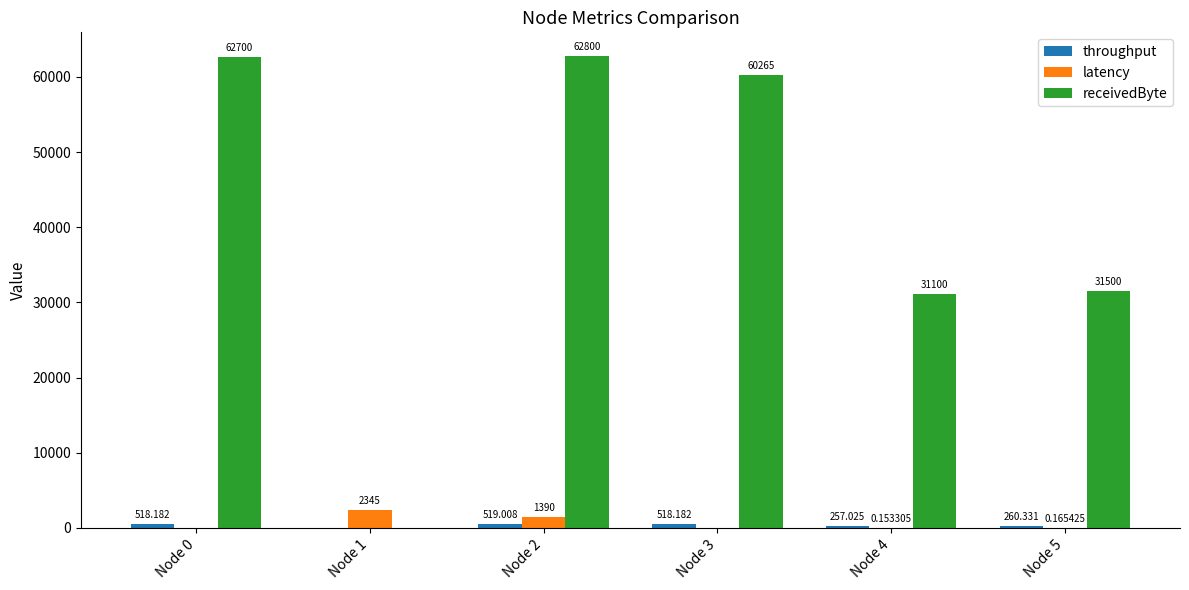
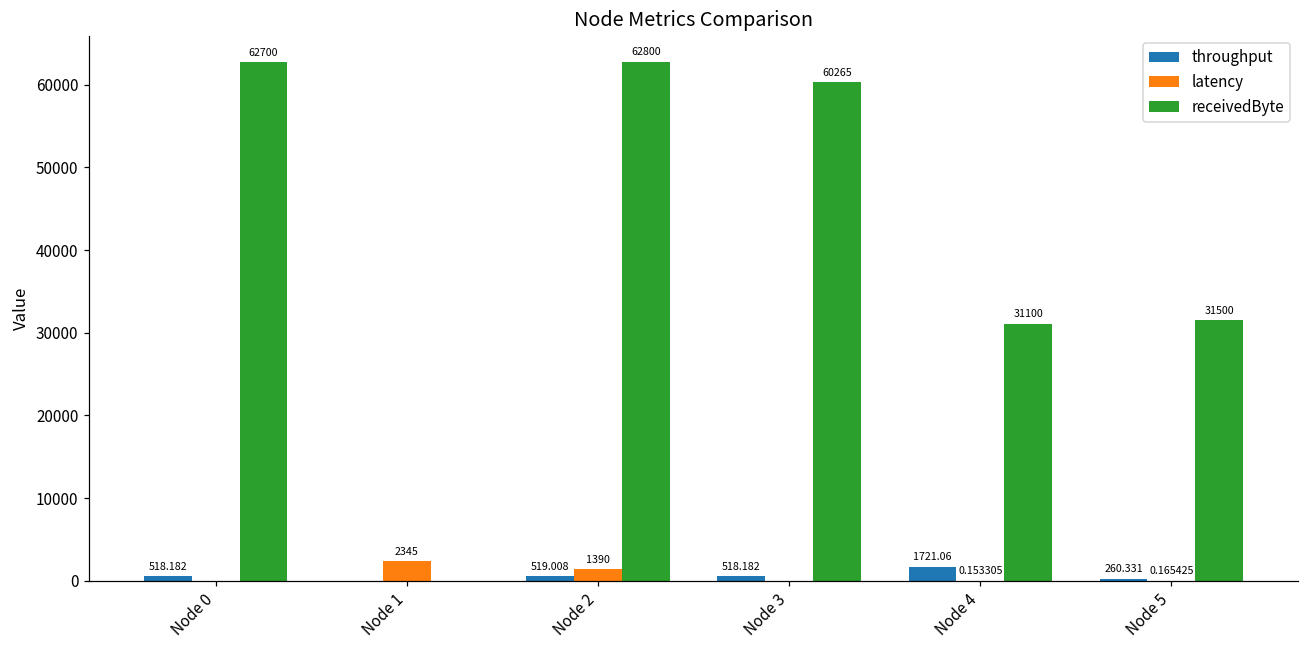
  {
    "throughput": {
      "Node 0": 518.182,
      "Node 2": 519.008,
      "Node 3": 518.182,
-     "Node 4": 257.025,
+     "Node 4": 1721.06,
      "Node 5": 260.331
    },
    "latency": {
      "Node 1": 2345,
      "Node 2": 1390,
      "Node 4": 0.153305,
      "Node 5": 0.165425
    },
    "receivedByte": {
      "Node 0": 62700,
      "Node 2": 62800,
      "Node 3": 60265,
      "Node 4": 31100,
      "Node 5": 31500
    }
  }
